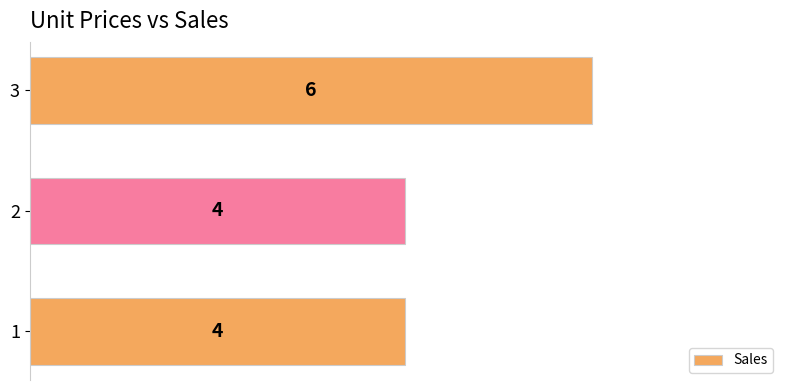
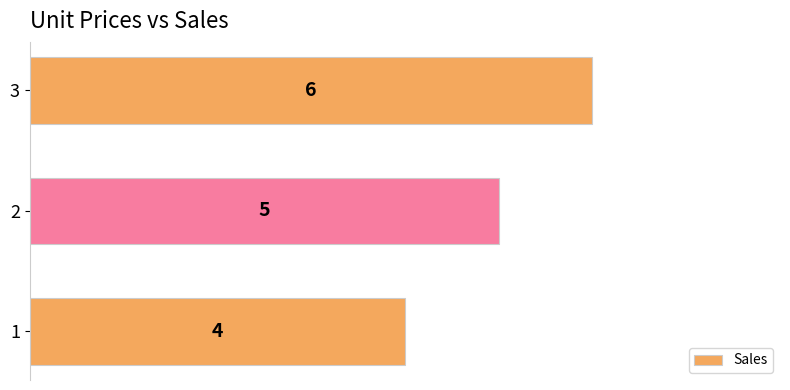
  {
    "3": 6,
-   "2": 4,
+   "2": 5,
    "1": 4
  }
